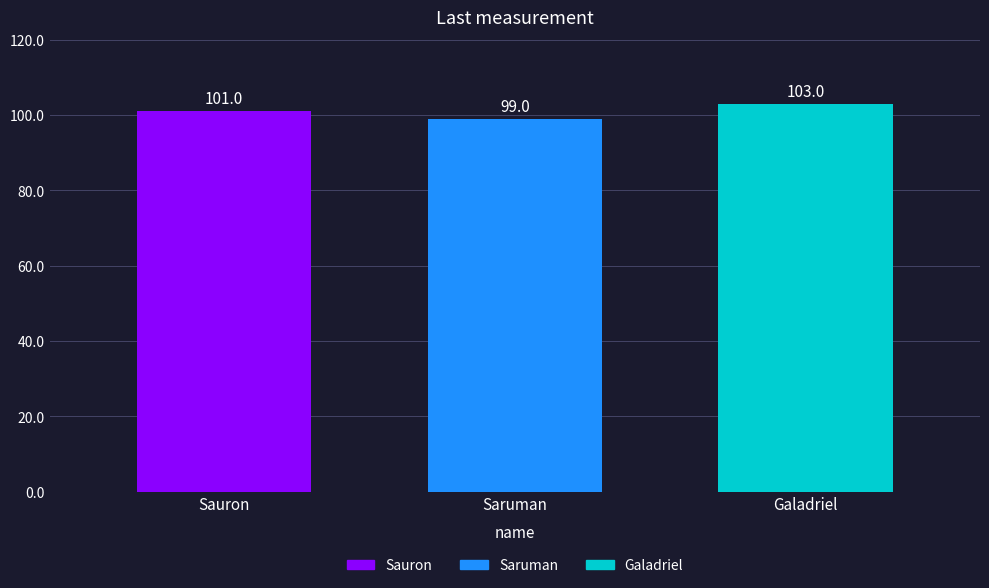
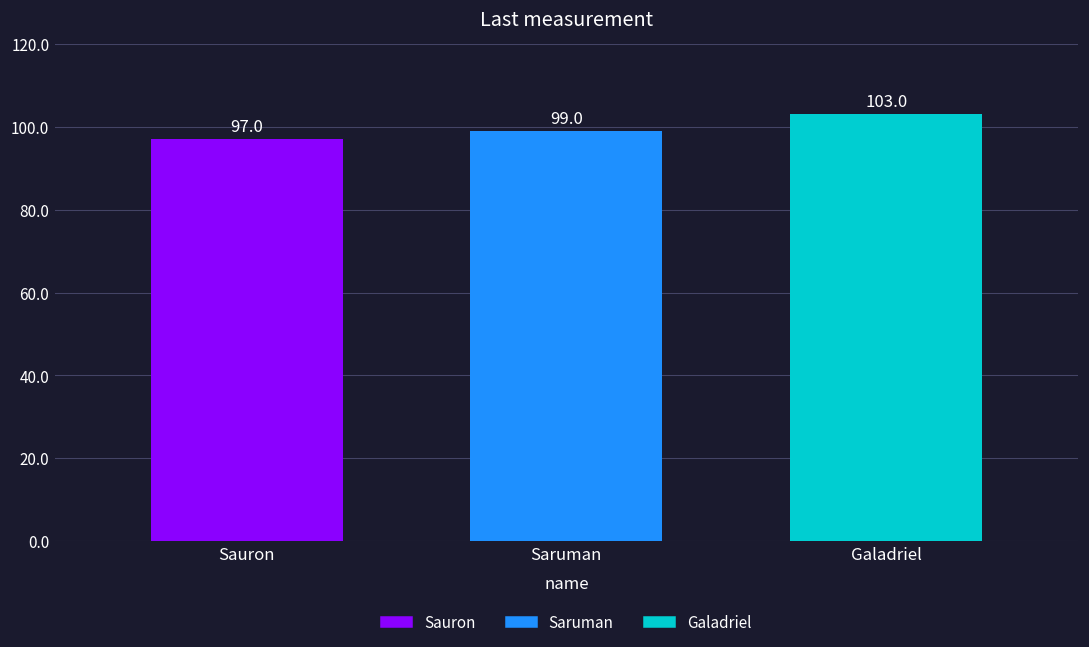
  {
-   "Sauron": 101.0,
+   "Sauron": 97.0,
    "Saruman": 99.0,
    "Galadriel": 103.0
  }
